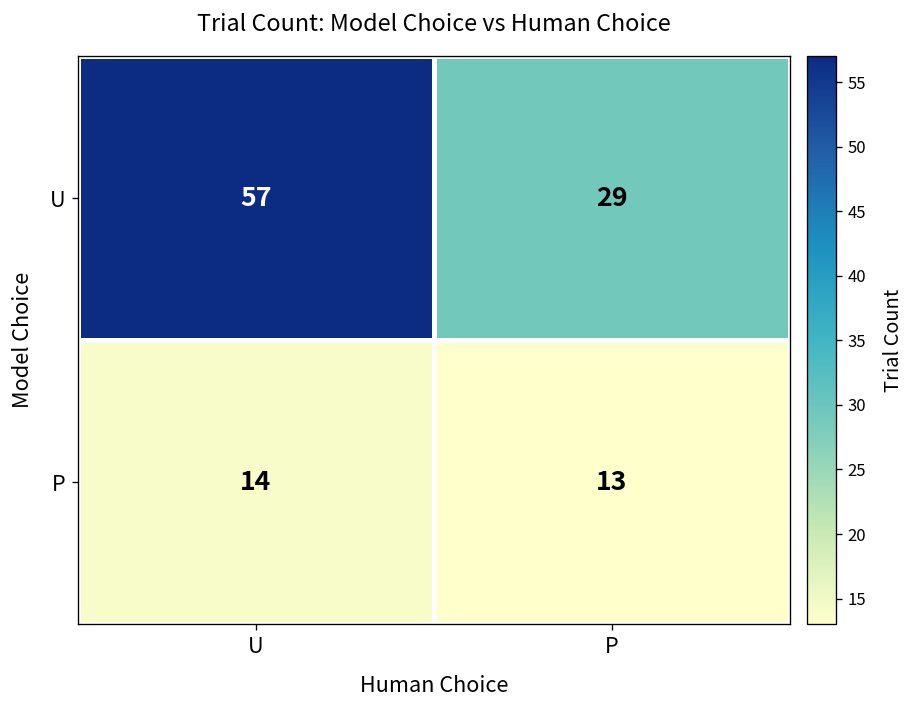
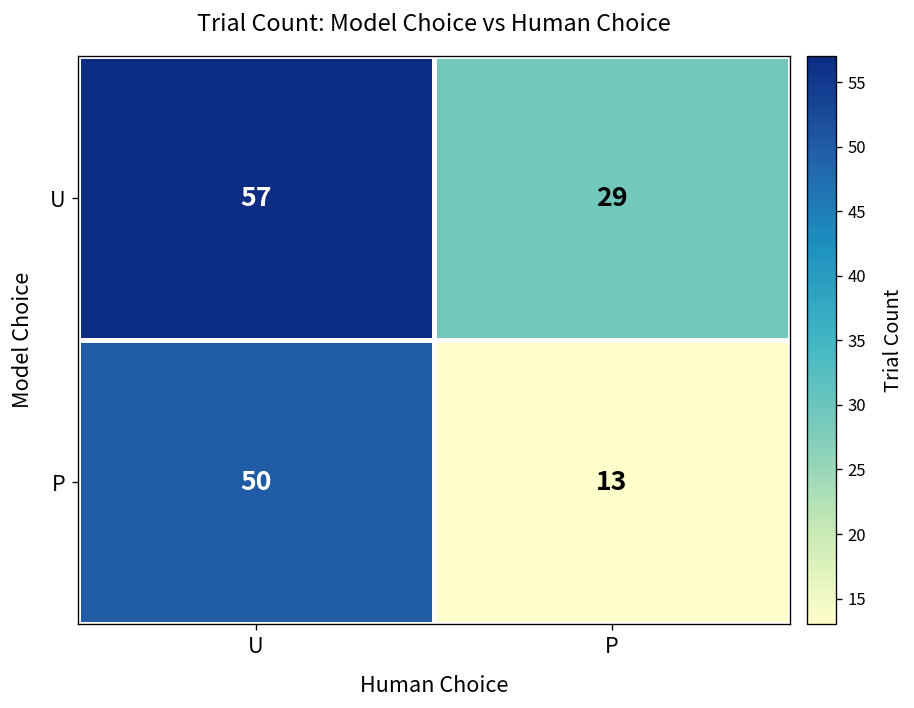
  {
    "U": {
      "U": 57,
      "P": 29
    },
    "P": {
-     "U": 14,
+     "U": 50,
      "P": 13
    }
  }
